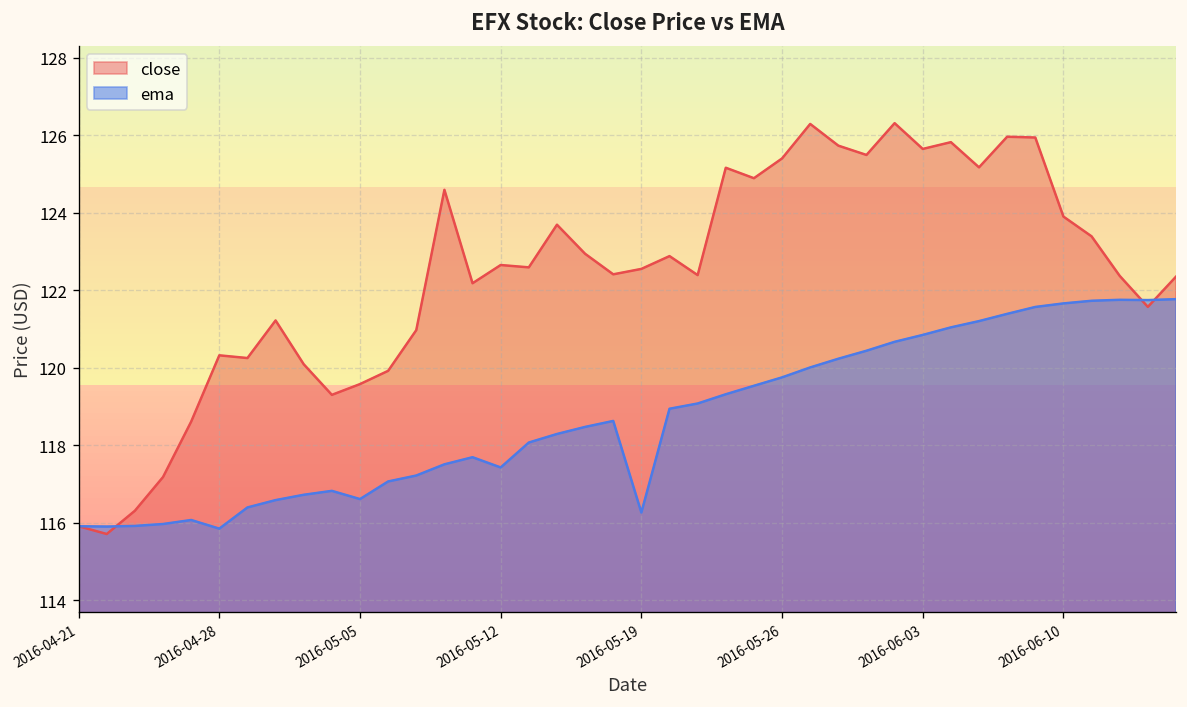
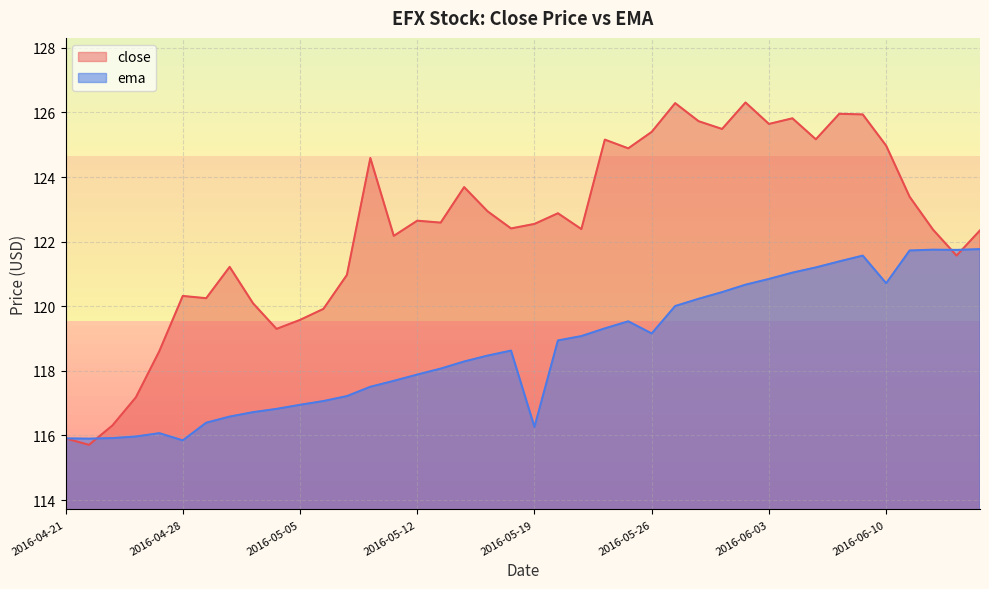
  {
    "close": {
      "2016-04-28": 120.3,
      "2016-05-05": 119.6,
      "2016-05-12": 122.7,
      "2016-05-19": 122.6,
      "2016-05-26": 125.4,
      "2016-06-03": 125.6,
-     "2016-06-10": 123.9
+     "2016-06-10": 125.0
    },
    "ema": {
      "2016-04-28": 115.8,
-     "2016-05-05": 116.6,
-     "2016-05-12": 117.4,
+     "2016-05-05": 116.9,
+     "2016-05-12": 117.9,
      "2016-05-19": 116.3,
-     "2016-05-26": 119.8,
+     "2016-05-26": 119.2,
      "2016-06-03": 120.8,
-     "2016-06-10": 121.7
+     "2016-06-10": 120.7
    }
  }
